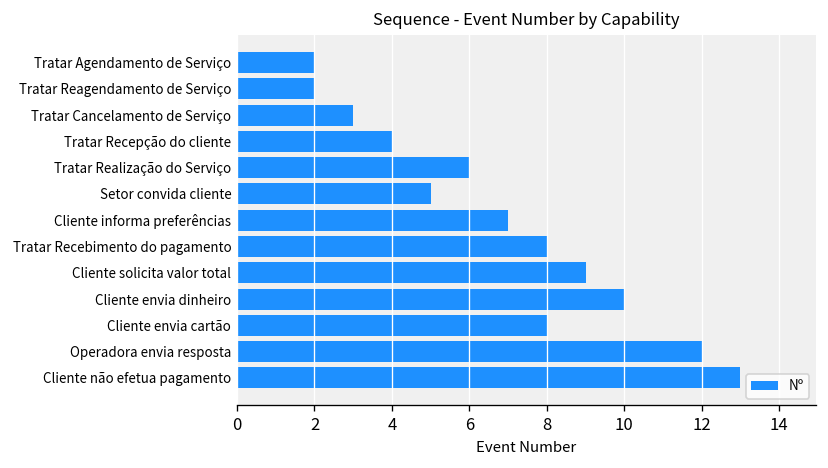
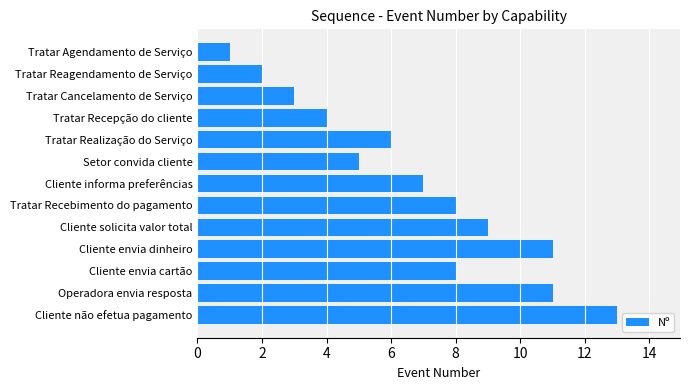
  {
-   "Tratar Agendamento de Serviço": 2,
+   "Tratar Agendamento de Serviço": 1,
    "Tratar Reagendamento de Serviço": 2,
    "Tratar Cancelamento de Serviço": 3,
    "Tratar Recepção do cliente": 4,
    "Tratar Realização do Serviço": 6,
    "Setor convida cliente": 5,
    "Cliente informa preferências": 7,
    "Tratar Recebimento do pagamento": 8,
    "Cliente solicita valor total": 9,
-   "Cliente envia dinheiro": 10,
+   "Cliente envia dinheiro": 11,
    "Cliente envia cartão": 8,
-   "Operadora envia resposta": 12,
+   "Operadora envia resposta": 11,
    "Cliente não efetua pagamento": 13
  }
